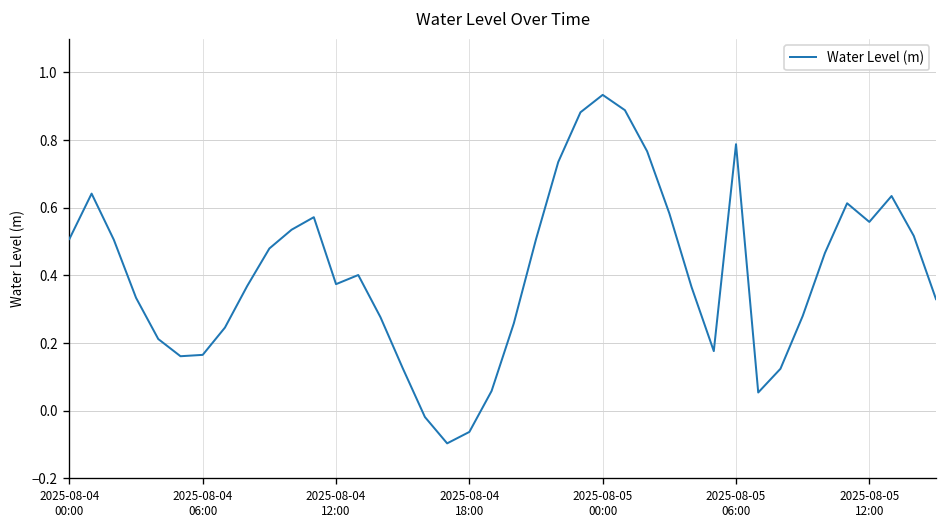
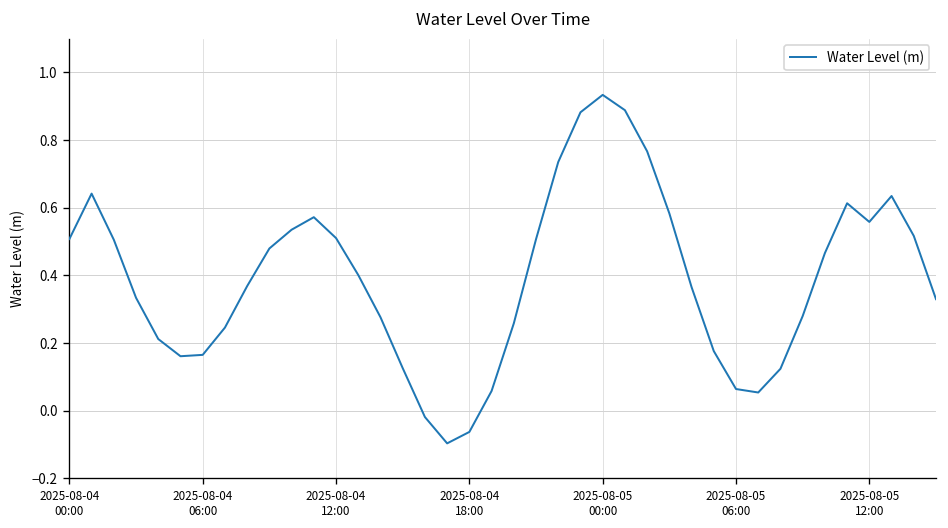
  {
    "2025-08-04 00:00": 0.51,
    "2025-08-04 06:00": 0.17,
-   "2025-08-04 12:00": 0.37,
+   "2025-08-04 12:00": 0.51,
    "2025-08-04 18:00": -0.06,
    "2025-08-05 00:00": 0.93,
-   "2025-08-05 06:00": 0.79,
+   "2025-08-05 06:00": 0.06,
    "2025-08-05 12:00": 0.56
  }
